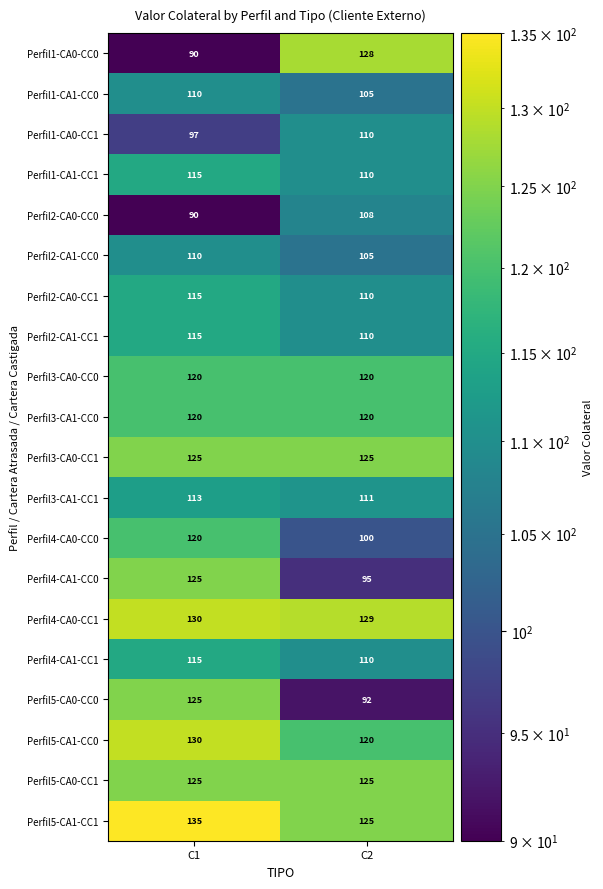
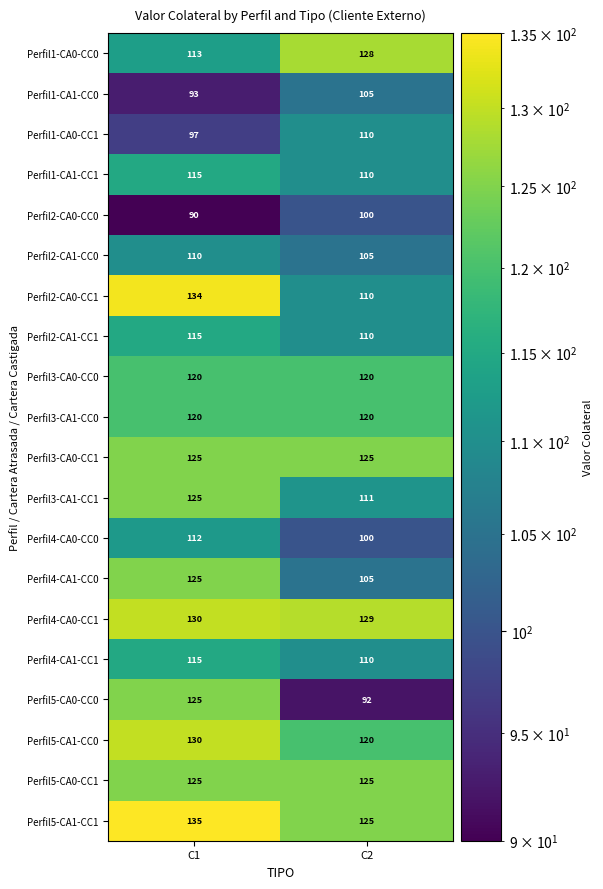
  {
    "Perfil1-CA0-CC0": {
-     "C1": 90,
+     "C1": 113,
      "C2": 128
    },
    "Perfil1-CA1-CC0": {
-     "C1": 110,
+     "C1": 93,
      "C2": 105
    },
    "Perfil1-CA0-CC1": {
      "C1": 97,
      "C2": 110
    },
    "Perfil1-CA1-CC1": {
      "C1": 115,
      "C2": 110
    },
    "Perfil2-CA0-CC0": {
      "C1": 90,
-     "C2": 108
+     "C2": 100
    },
    "Perfil2-CA1-CC0": {
      "C1": 110,
      "C2": 105
    },
    "Perfil2-CA0-CC1": {
-     "C1": 115,
+     "C1": 134,
      "C2": 110
    },
    "Perfil2-CA1-CC1": {
      "C1": 115,
      "C2": 110
    },
    "Perfil3-CA0-CC0": {
      "C1": 120,
      "C2": 120
    },
    "Perfil3-CA1-CC0": {
      "C1": 120,
      "C2": 120
    },
    "Perfil3-CA0-CC1": {
      "C1": 125,
      "C2": 125
    },
    "Perfil3-CA1-CC1": {
-     "C1": 113,
+     "C1": 125,
      "C2": 111
    },
    "Perfil4-CA0-CC0": {
-     "C1": 120,
+     "C1": 112,
      "C2": 100
    },
    "Perfil4-CA1-CC0": {
      "C1": 125,
-     "C2": 95
+     "C2": 105
    },
    "Perfil4-CA0-CC1": {
      "C1": 130,
      "C2": 129
    },
    "Perfil4-CA1-CC1": {
      "C1": 115,
      "C2": 110
    },
    "Perfil5-CA0-CC0": {
      "C1": 125,
      "C2": 92
    },
    "Perfil5-CA1-CC0": {
      "C1": 130,
      "C2": 120
    },
    "Perfil5-CA0-CC1": {
      "C1": 125,
      "C2": 125
    },
    "Perfil5-CA1-CC1": {
      "C1": 135,
      "C2": 125
    }
  }
